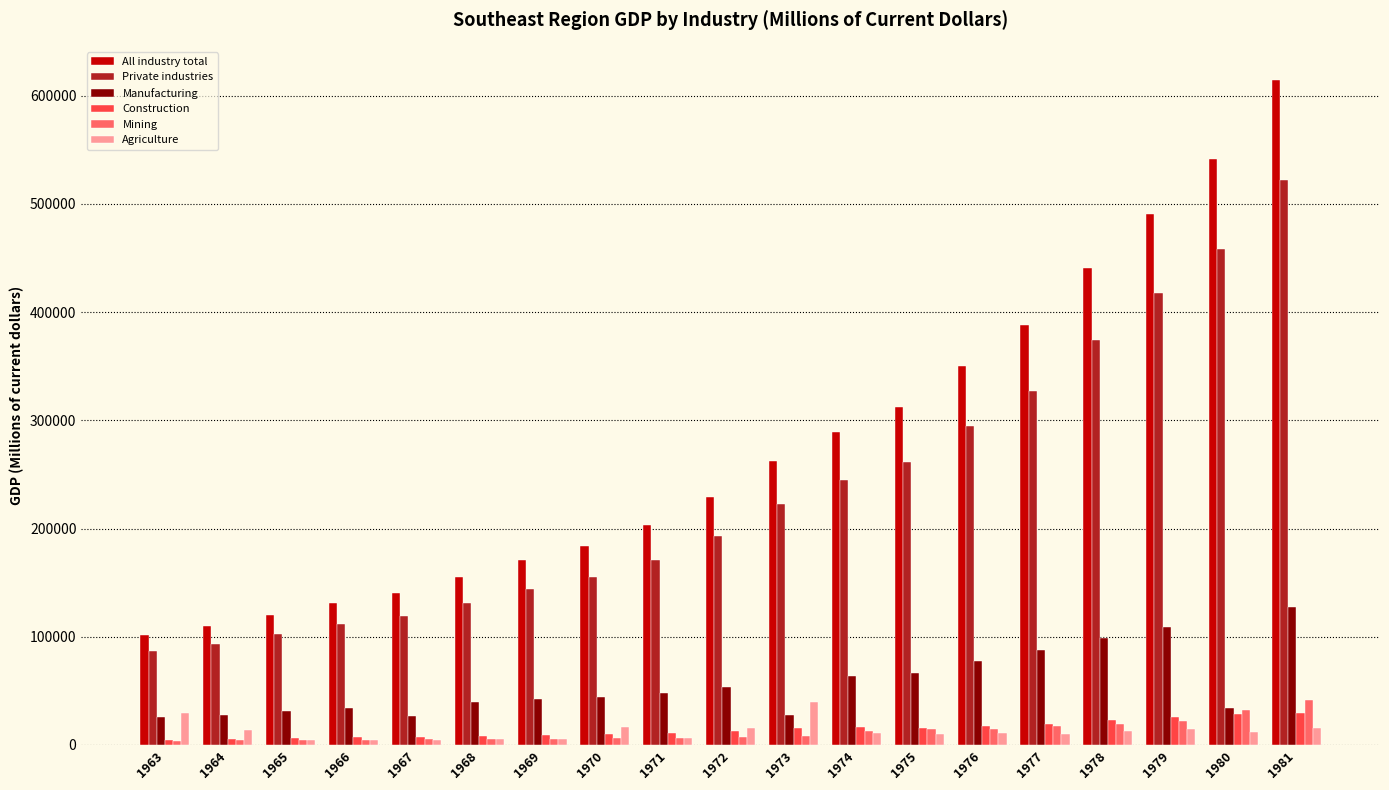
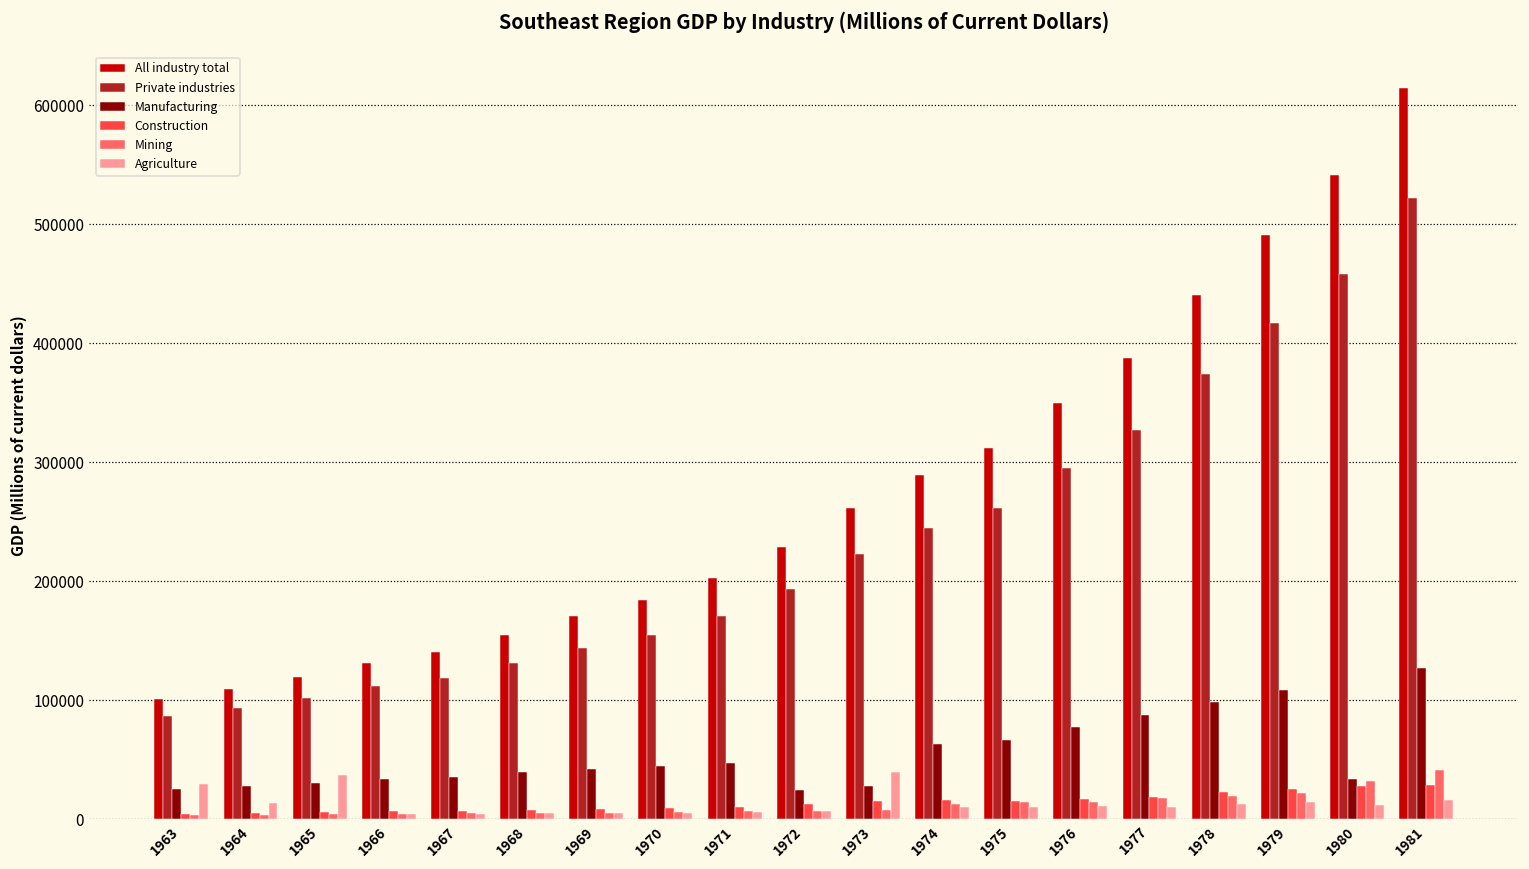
  {
    "Manufacturing": {
      "1963": 26000,
      "1964": 28000,
      "1965": 31000,
      "1966": 34000,
-     "1967": 27000,
+     "1967": 36000,
      "1968": 40000,
      "1969": 43000,
      "1970": 45000,
      "1971": 48000,
-     "1972": 54000,
+     "1972": 25000,
      "1973": 28000,
      "1974": 63000,
      "1975": 67000,
      "1976": 78000,
      "1977": 88000,
      "1978": 99000,
      "1979": 109000,
      "1980": 34000,
      "1981": 127000
    },
    "Agriculture": {
      "1963": 30000,
      "1964": 14000,
-     "1965": 5000,
+     "1965": 38000,
      "1966": 5000,
      "1967": 5000,
      "1968": 5000,
      "1969": 6000,
-     "1970": 16000,
+     "1970": 6000,
      "1971": 6000,
-     "1972": 16000,
+     "1972": 7000,
      "1973": 40000,
      "1974": 11000,
      "1975": 11000,
      "1976": 11000,
      "1977": 11000,
      "1978": 13000,
      "1979": 14000,
      "1980": 12000,
      "1981": 16000
    }
  }
